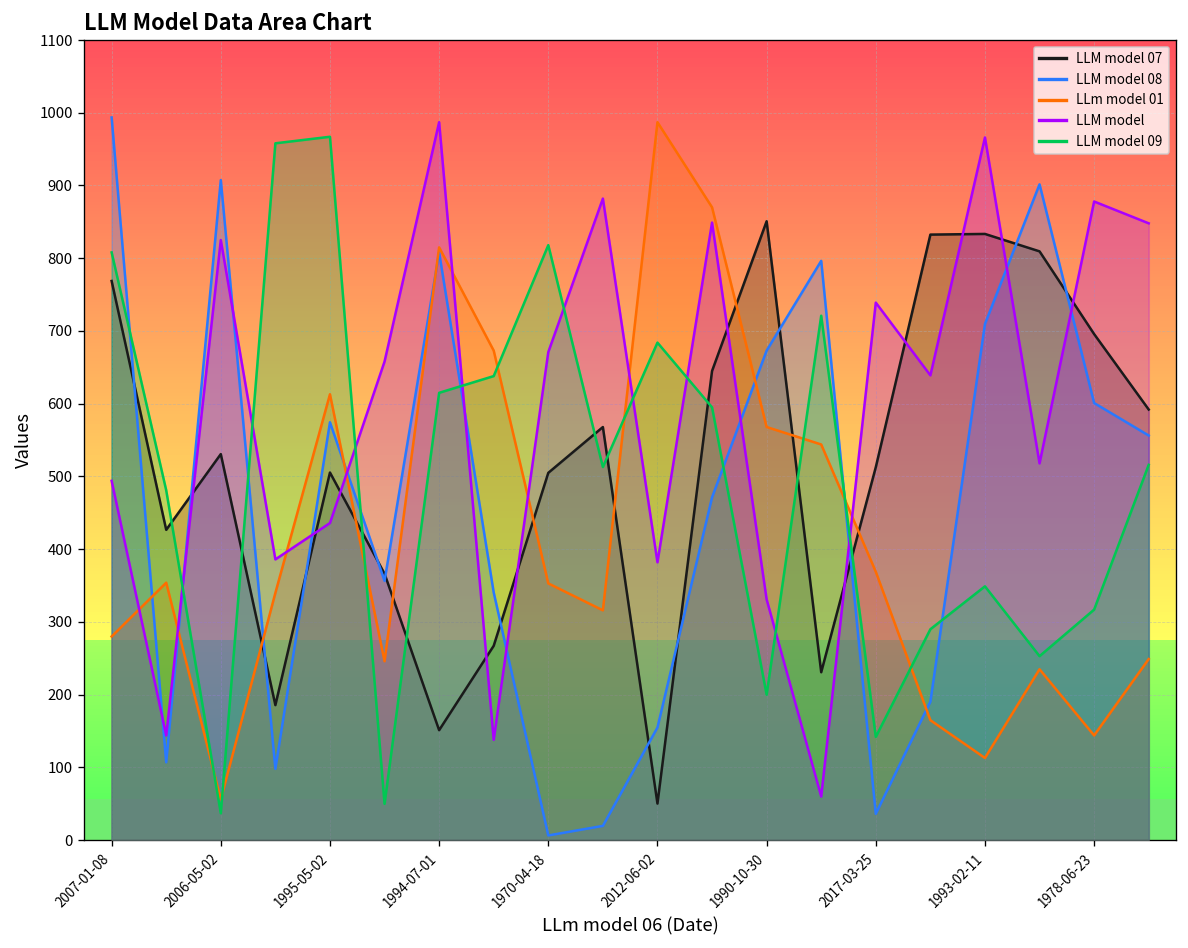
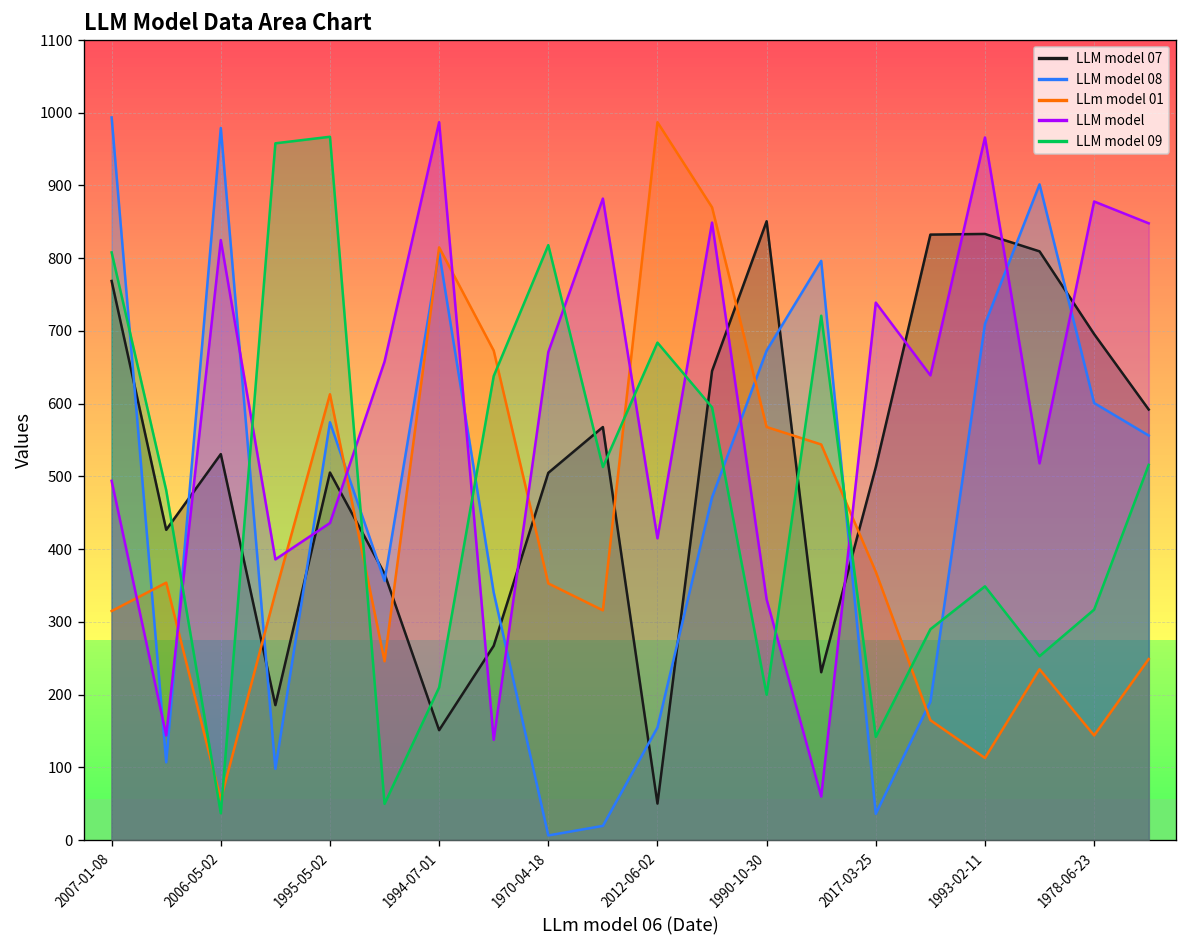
  {
    "LLM model 07": {
      "2007-01-08": 770,
      "2006-05-02": 530,
      "1995-05-02": 510,
      "1994-07-01": 150,
      "1970-04-18": 510,
      "2012-06-02": 50,
      "1990-10-30": 850,
      "2017-03-25": 510,
      "1993-02-11": 830,
      "1978-06-23": 700
    },
    "LLM model 08": {
      "2007-01-08": 990,
-     "2006-05-02": 910,
+     "2006-05-02": 980,
      "1995-05-02": 570,
      "1994-07-01": 810,
      "1970-04-18": 10,
      "2012-06-02": 150,
      "1990-10-30": 670,
      "2017-03-25": 40,
      "1993-02-11": 710,
      "1978-06-23": 600
    },
    "LLm model 01": {
-     "2007-01-08": 280,
+     "2007-01-08": 320,
      "2006-05-02": 60,
      "1995-05-02": 610,
      "1994-07-01": 820,
      "1970-04-18": 350,
      "2012-06-02": 990,
      "1990-10-30": 570,
      "2017-03-25": 370,
      "1993-02-11": 110,
      "1978-06-23": 140
    },
    "LLM model": {
      "2007-01-08": 490,
      "2006-05-02": 830,
      "1995-05-02": 440,
      "1994-07-01": 990,
      "1970-04-18": 670,
-     "2012-06-02": 380,
+     "2012-06-02": 420,
      "1990-10-30": 330,
      "2017-03-25": 740,
      "1993-02-11": 970,
      "1978-06-23": 880
    },
    "LLM model 09": {
      "2007-01-08": 810,
      "2006-05-02": 40,
      "1995-05-02": 970,
-     "1994-07-01": 620,
+     "1994-07-01": 210,
      "1970-04-18": 820,
      "2012-06-02": 680,
      "1990-10-30": 200,
      "2017-03-25": 140,
      "1993-02-11": 350,
      "1978-06-23": 320
    }
  }
